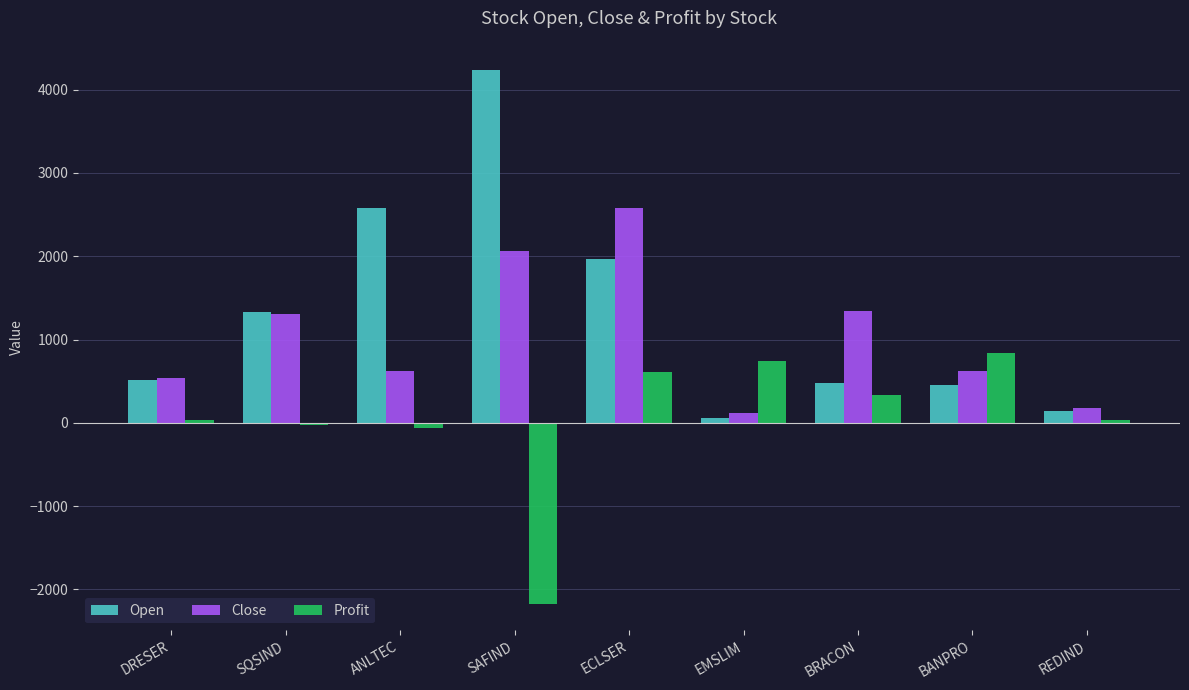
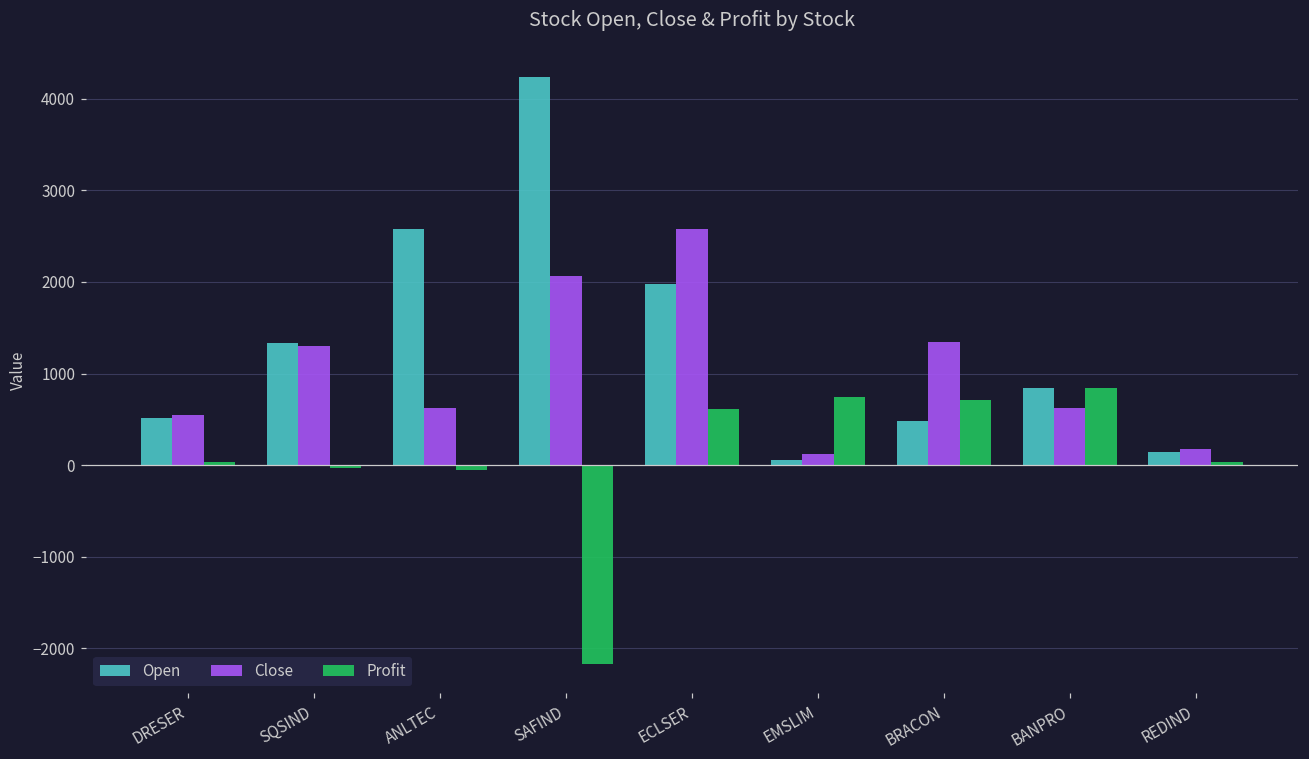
  {
    "Open": {
      "DRESER": 500,
      "SQSIND": 1300,
      "ANLTEC": 2600,
      "SAFIND": 4200,
      "ECLSER": 2000,
      "EMSLIM": 100,
      "BRACON": 500,
-     "BANPRO": 500,
+     "BANPRO": 800,
      "REDIND": 100
    },
    "Close": {
      "DRESER": 500,
      "SQSIND": 1300,
      "ANLTEC": 600,
      "SAFIND": 2100,
      "ECLSER": 2600,
      "EMSLIM": 100,
      "BRACON": 1300,
      "BANPRO": 600,
      "REDIND": 200
    },
    "Profit": {
      "ANLTEC": -100,
      "SAFIND": -2200,
      "ECLSER": 600,
      "EMSLIM": 700,
-     "BRACON": 300,
+     "BRACON": 700,
      "BANPRO": 800,
      "REDIND": 0
    }
  }
